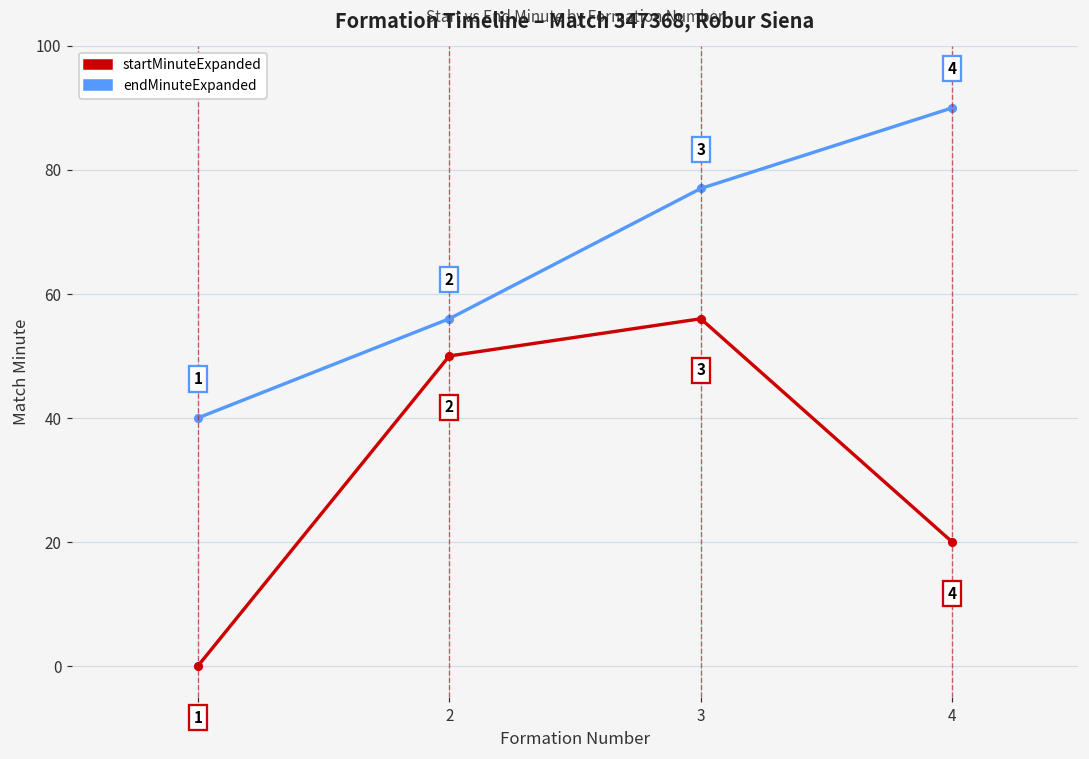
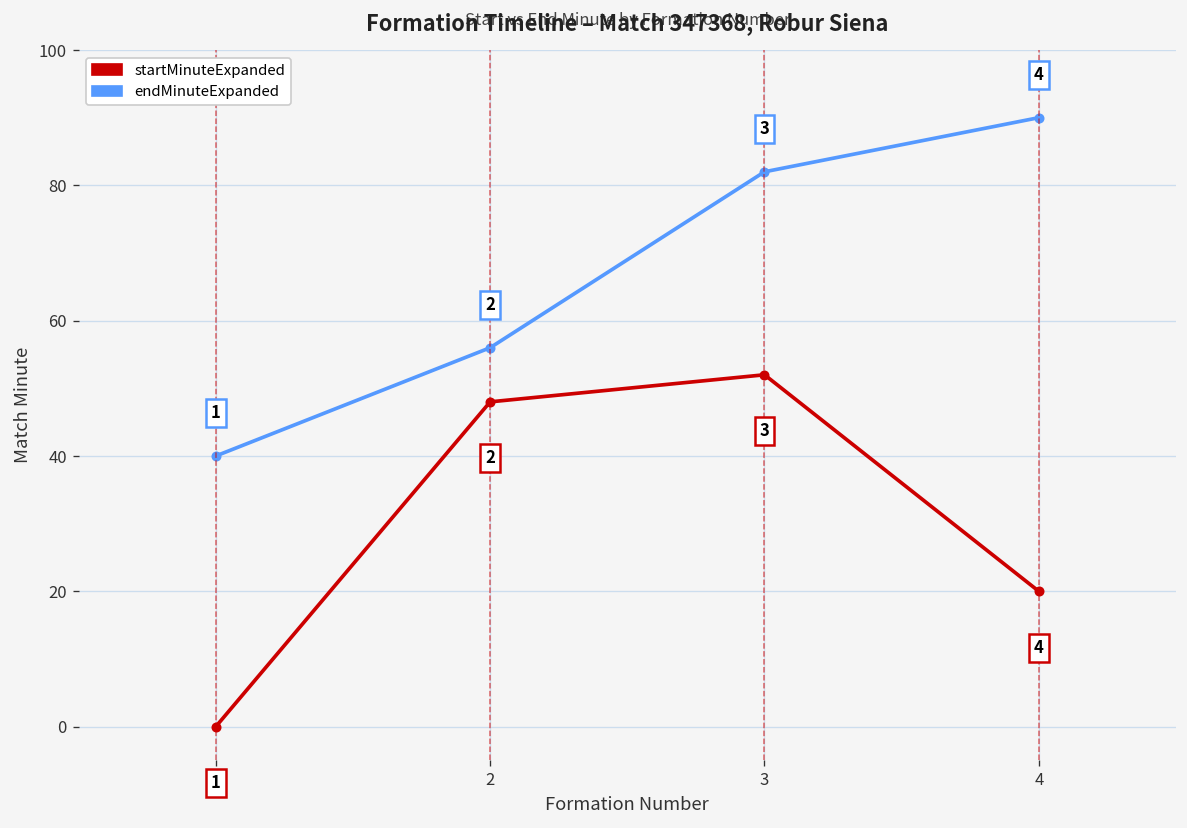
  {
    "endMinuteExpanded": {
      "1": 40,
      "2": 56,
-     "3": 77,
+     "3": 82,
      "4": 90
    },
    "startMinuteExpanded": {
      "1": 0,
-     "2": 50,
-     "3": 56,
+     "2": 48,
+     "3": 52,
      "4": 20
    }
  }
